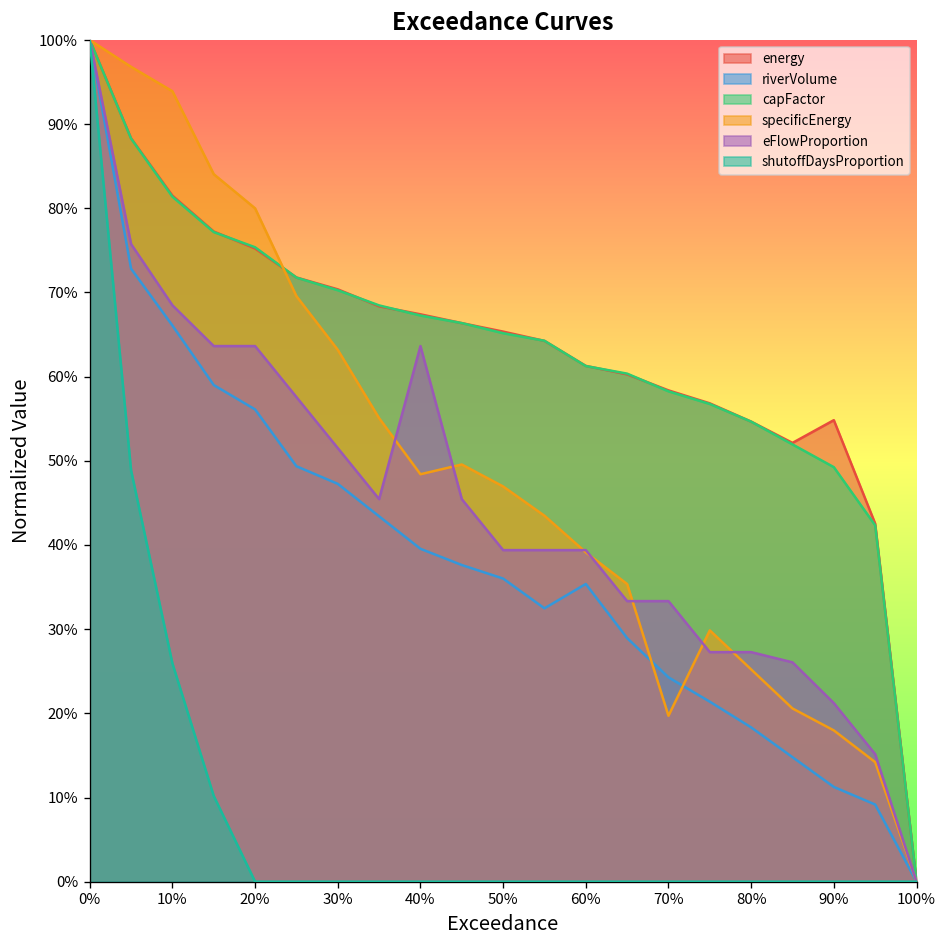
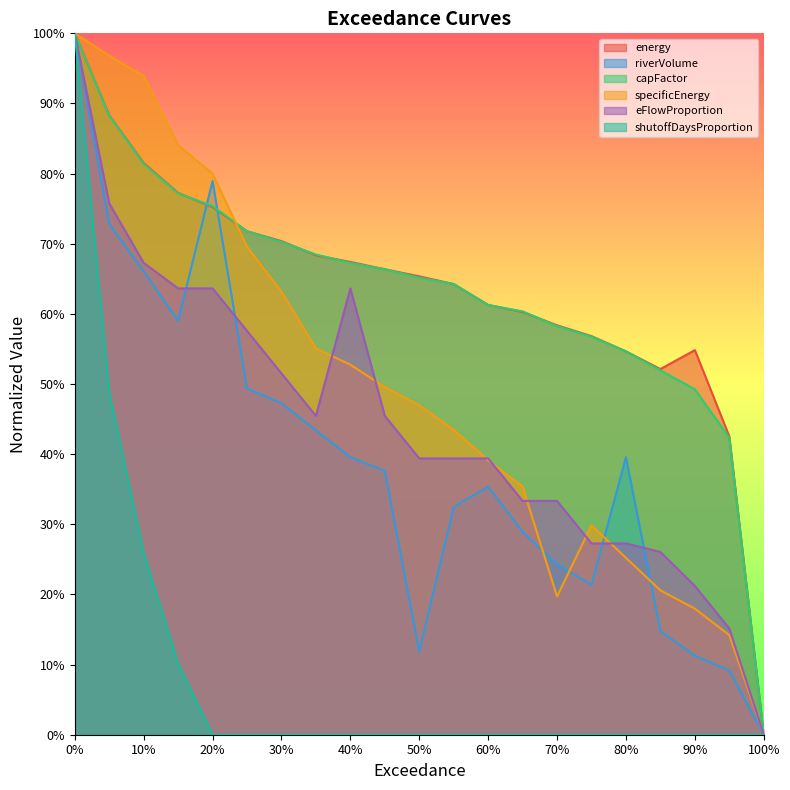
  {
    "energy": {
      "90%": "55%"
    },
    "riverVolume": {
      "10%": "66%",
-     "20%": "56%",
+     "20%": "79%",
      "30%": "47%",
      "40%": "40%",
-     "50%": "36%",
+     "50%": "12%",
      "60%": "35%",
      "70%": "24%",
-     "80%": "18%",
+     "80%": "40%",
      "90%": "11%"
    },
    "specificEnergy": {
      "10%": "94%",
      "20%": "80%",
      "30%": "63%",
-     "40%": "48%",
+     "40%": "53%",
      "50%": "47%",
      "70%": "20%",
      "80%": "25%",
      "90%": "18%"
    },
    "eFlowProportion": {
-     "10%": "68%",
+     "10%": "67%",
      "20%": "64%",
      "30%": "52%",
      "40%": "64%",
      "50%": "39%",
      "70%": "33%",
      "80%": "27%",
      "90%": "21%"
    }
  }
